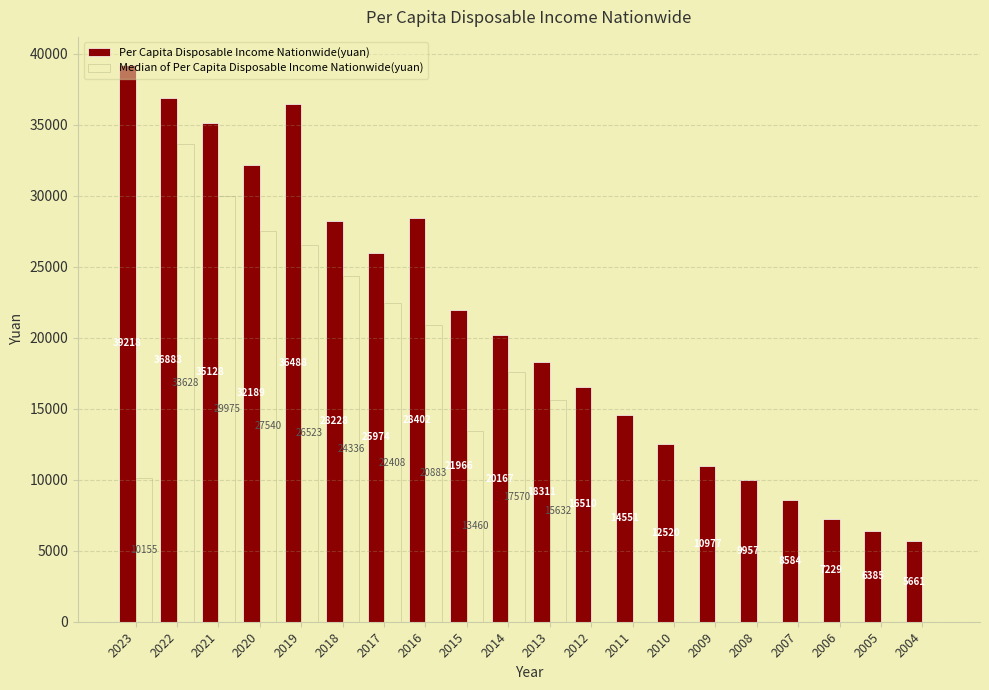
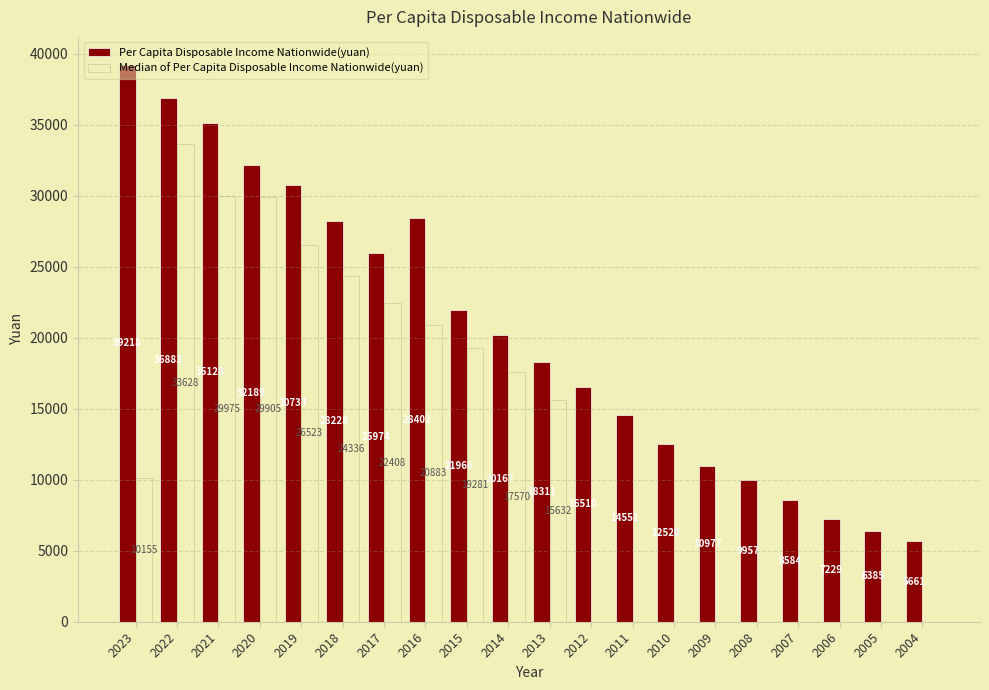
  {
    "Per Capita Disposable Income Nationwide(yuan)": {
      "2022": 36883,
      "2021": 35128,
      "2020": 32189,
-     "2019": 36488,
+     "2019": 30733,
      "2018": 28228,
      "2017": 25974,
      "2016": 28402,
      "2015": 21966,
      "2014": 20167,
      "2013": 18311,
      "2012": 16510,
      "2011": 14551,
      "2010": 12520,
      "2009": 10977,
      "2008": 9957,
      "2007": 8584,
      "2006": 7229,
      "2005": 6385,
      "2004": 5661
    },
    "Median of Per Capita Disposable Income Nationwide(yuan)": {
      "2023": 10155,
      "2022": 33628,
      "2021": 29975,
-     "2020": 27540,
+     "2020": 29905,
      "2019": 26523,
      "2018": 24336,
      "2017": 22408,
      "2016": 20883,
-     "2015": 13460,
+     "2015": 19281,
      "2014": 17570,
      "2013": 15632
    }
  }
